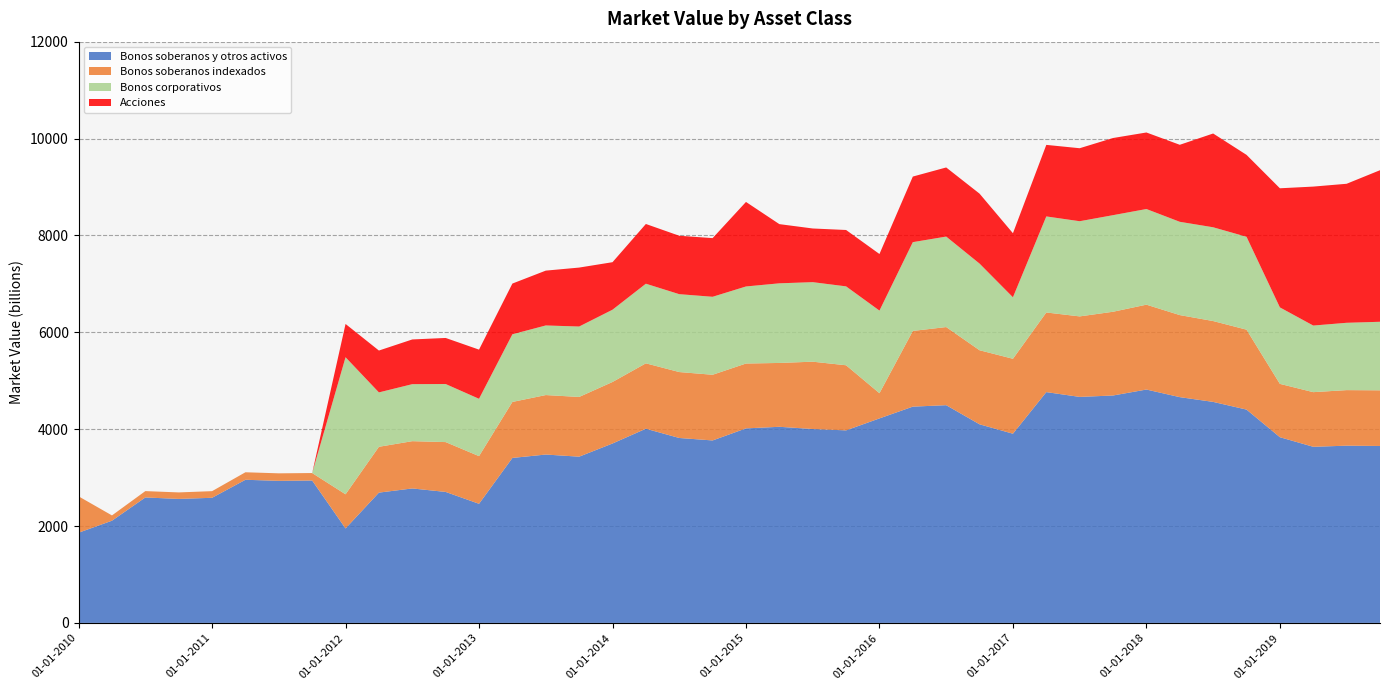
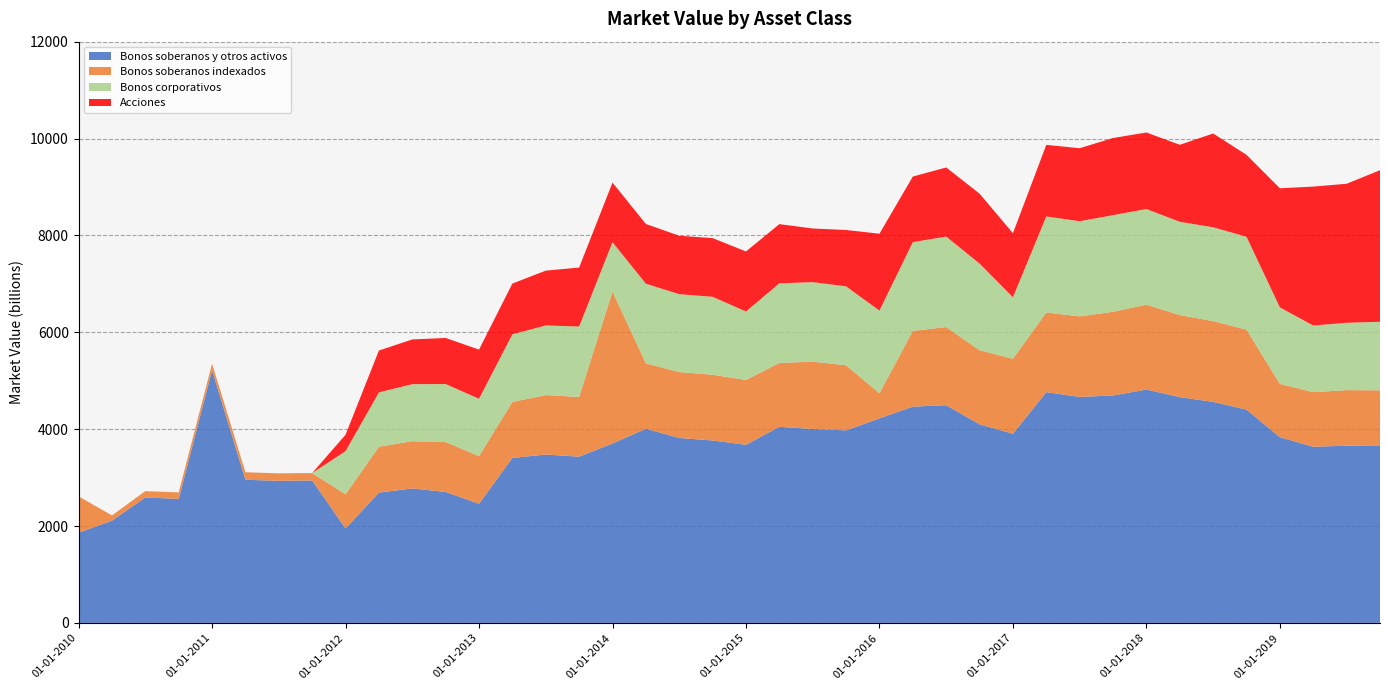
  {
    "Bonos soberanos y otros activos": {
      "01-01-2010": 1900,
-     "01-01-2011": 2600,
+     "01-01-2011": 5200,
      "01-01-2012": 2000,
      "01-01-2013": 2500,
      "01-01-2014": 3700,
-     "01-01-2015": 4000,
+     "01-01-2015": 3700,
      "01-01-2016": 4200,
      "01-01-2017": 3900,
      "01-01-2018": 4800,
      "01-01-2019": 3800
    },
    "Bonos soberanos indexados": {
      "01-01-2012": 700,
      "01-01-2013": 1000,
-     "01-01-2014": 1300,
+     "01-01-2014": 3100,
      "01-01-2015": 1300,
      "01-01-2016": 500,
      "01-01-2017": 1500,
      "01-01-2018": 1800,
      "01-01-2019": 1100
    },
    "Bonos corporativos": {
-     "01-01-2012": 2800,
+     "01-01-2012": 900,
      "01-01-2013": 1200,
-     "01-01-2014": 1500,
-     "01-01-2015": 1600,
+     "01-01-2014": 1000,
+     "01-01-2015": 1400,
      "01-01-2016": 1700,
      "01-01-2017": 1300,
      "01-01-2018": 2000,
      "01-01-2019": 1600
    },
    "Acciones": {
-     "01-01-2012": 700,
+     "01-01-2012": 300,
      "01-01-2013": 1000,
-     "01-01-2014": 1000,
-     "01-01-2015": 1700,
-     "01-01-2016": 1200,
+     "01-01-2014": 1200,
+     "01-01-2015": 1200,
+     "01-01-2016": 1600,
      "01-01-2017": 1300,
      "01-01-2018": 1600,
      "01-01-2019": 2500
    }
  }
